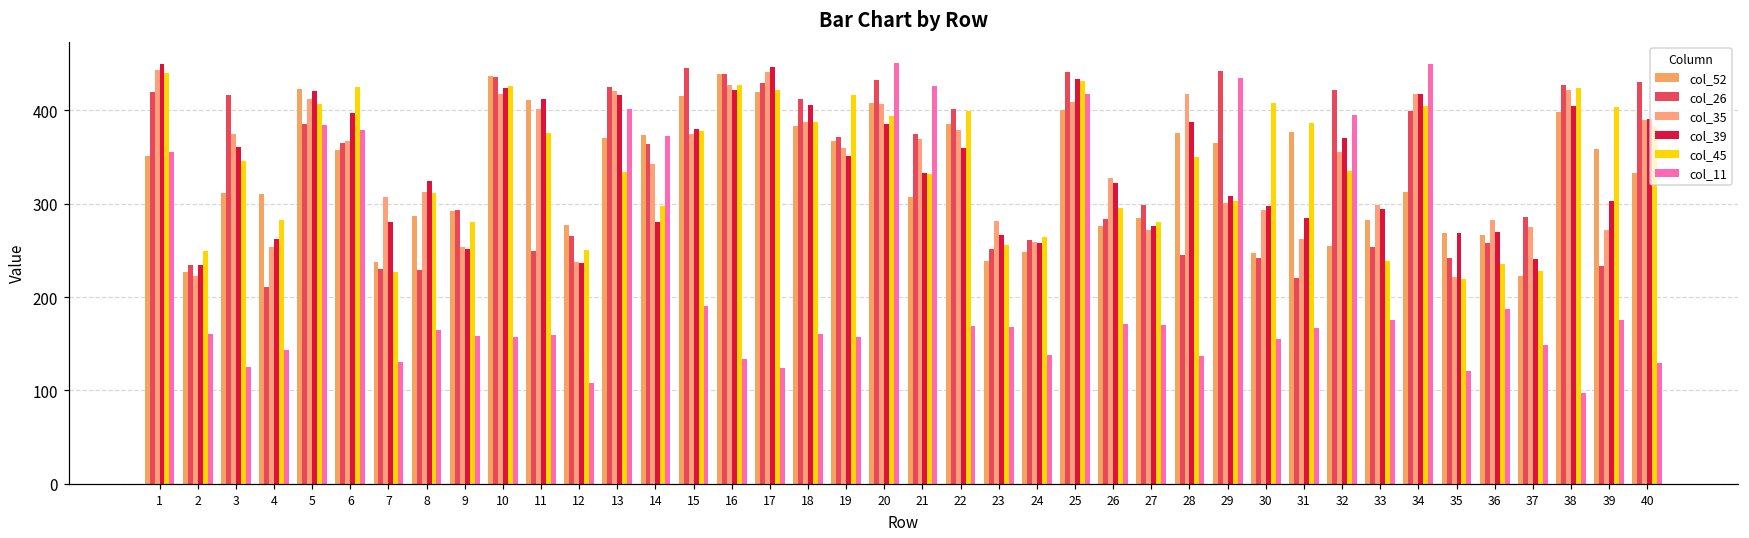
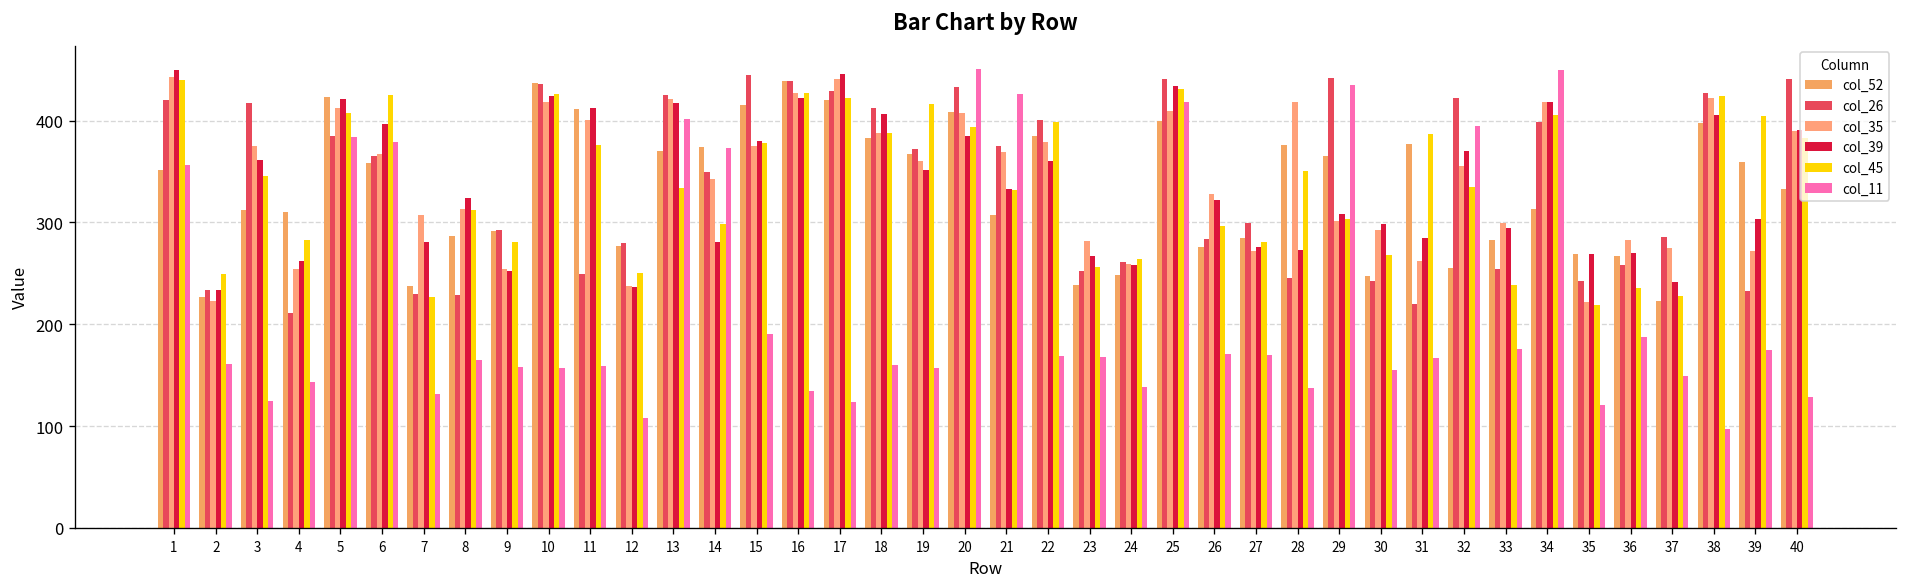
  {
    "col_26": {
      "1": 420,
      "2": 230,
      "3": 420,
      "4": 210,
      "5": 390,
      "6": 370,
      "7": 230,
      "8": 230,
      "9": 290,
      "10": 440,
      "11": 250,
-     "12": 270,
+     "12": 280,
      "13": 430,
-     "14": 360,
+     "14": 350,
      "15": 450,
      "16": 440,
      "17": 430,
      "18": 410,
      "19": 370,
      "20": 430,
      "21": 380,
      "22": 400,
      "23": 250,
      "24": 260,
      "25": 440,
      "26": 280,
      "27": 300,
      "28": 250,
      "29": 440,
      "30": 240,
      "31": 220,
      "32": 420,
      "33": 250,
      "34": 400,
      "35": 240,
      "36": 260,
      "37": 290,
      "38": 430,
      "39": 230,
-     "40": 430
+     "40": 440
    },
    "col_39": {
      "1": 450,
      "2": 230,
      "3": 360,
      "4": 260,
      "5": 420,
      "6": 400,
      "7": 280,
      "8": 320,
      "9": 250,
      "10": 420,
      "11": 410,
      "12": 240,
      "13": 420,
      "14": 280,
      "15": 380,
      "16": 420,
      "17": 450,
      "18": 410,
      "19": 350,
      "20": 390,
      "21": 330,
      "22": 360,
      "23": 270,
      "24": 260,
      "25": 430,
      "26": 320,
      "27": 280,
-     "28": 390,
+     "28": 270,
      "29": 310,
      "30": 300,
      "31": 290,
      "32": 370,
      "33": 290,
      "34": 420,
      "35": 270,
      "36": 270,
      "37": 240,
      "38": 410,
      "39": 300,
      "40": 390
    },
    "col_45": {
      "1": 440,
      "2": 250,
      "3": 350,
      "4": 280,
      "5": 410,
      "6": 430,
      "7": 230,
      "8": 310,
      "9": 280,
      "10": 430,
      "11": 380,
      "12": 250,
      "13": 330,
      "14": 300,
      "15": 380,
      "16": 430,
      "17": 420,
      "18": 390,
      "19": 420,
      "20": 390,
      "21": 330,
      "22": 400,
      "23": 260,
      "24": 260,
      "25": 430,
      "26": 300,
      "27": 280,
      "28": 350,
      "29": 300,
-     "30": 410,
+     "30": 270,
      "31": 390,
      "32": 340,
      "33": 240,
      "34": 410,
      "35": 220,
      "36": 240,
      "37": 230,
      "38": 420,
      "39": 400
    },
    "col_11": {
      "1": 360,
      "2": 160,
      "3": 130,
      "4": 140,
      "5": 380,
      "6": 380,
      "7": 130,
      "8": 170,
      "9": 160,
      "10": 160,
      "11": 160,
      "12": 110,
      "13": 400,
      "14": 370,
      "15": 190,
      "16": 130,
      "17": 120,
      "18": 160,
      "19": 160,
      "20": 450,
      "21": 430,
      "22": 170,
      "23": 170,
      "24": 140,
      "25": 420,
      "26": 170,
      "27": 170,
      "28": 140,
      "29": 440,
      "30": 160,
      "31": 170,
      "32": 400,
      "33": 180,
      "34": 450,
      "35": 120,
      "36": 190,
      "37": 150,
      "38": 100,
      "39": 180,
      "40": 130
    }
  }
